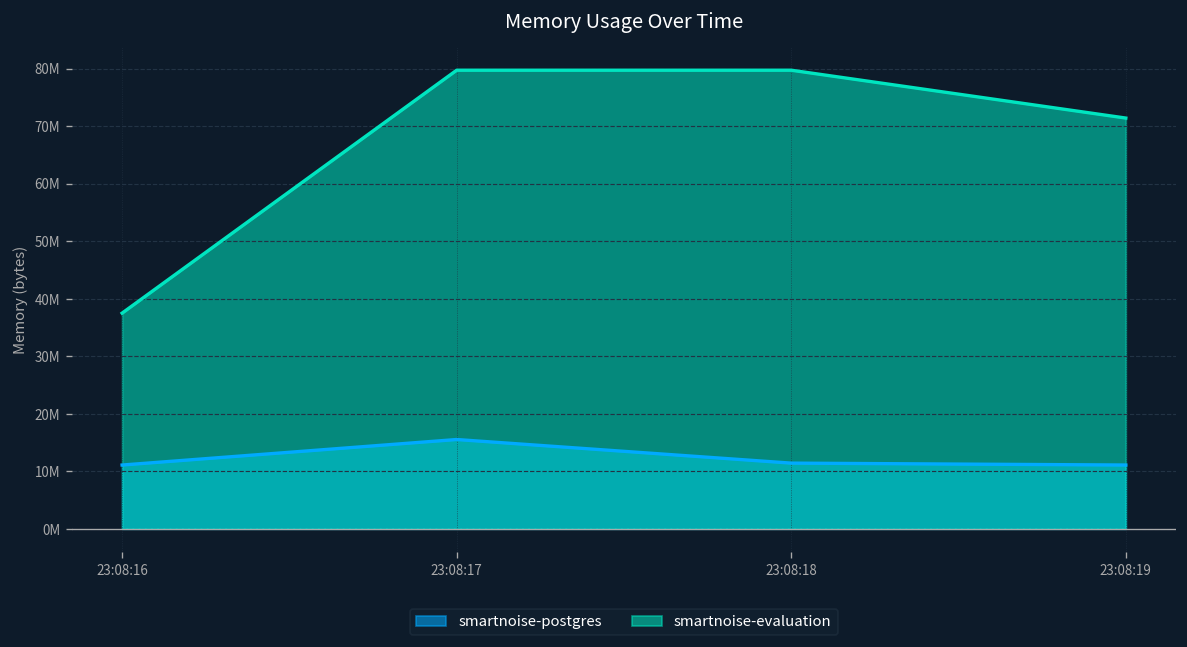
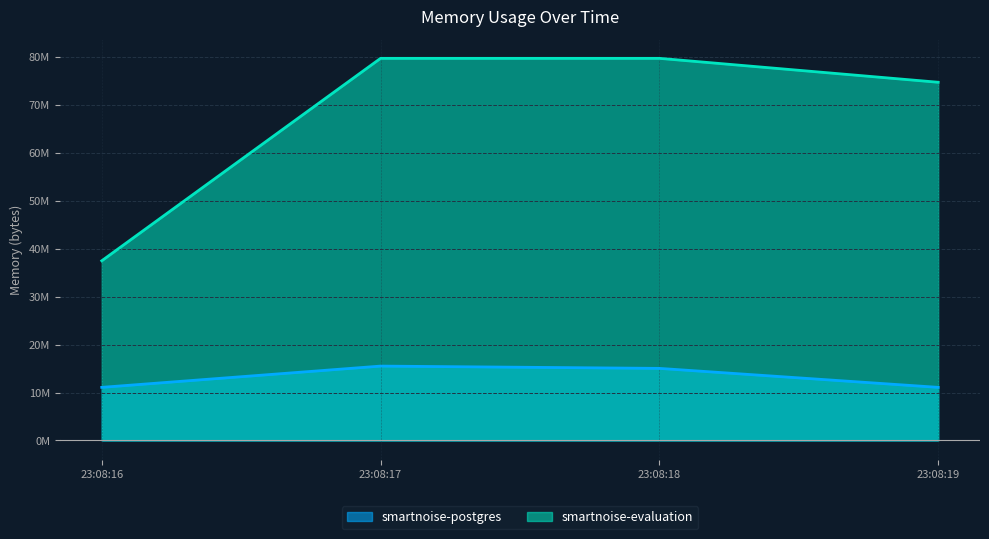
  {
    "smartnoise-postgres": {
      "23:08:16": 11000000,
      "23:08:17": 16000000,
-     "23:08:18": 11000000,
+     "23:08:18": 15000000,
      "23:08:19": 11000000
    },
    "smartnoise-evaluation": {
      "23:08:16": 37000000,
      "23:08:17": 80000000,
      "23:08:18": 80000000,
-     "23:08:19": 71000000
+     "23:08:19": 75000000
    }
  }
